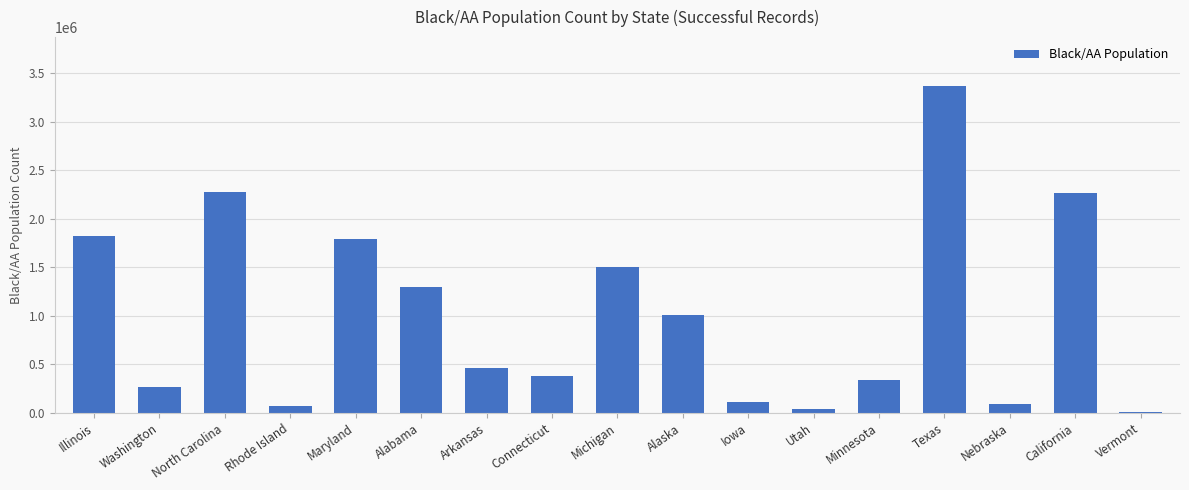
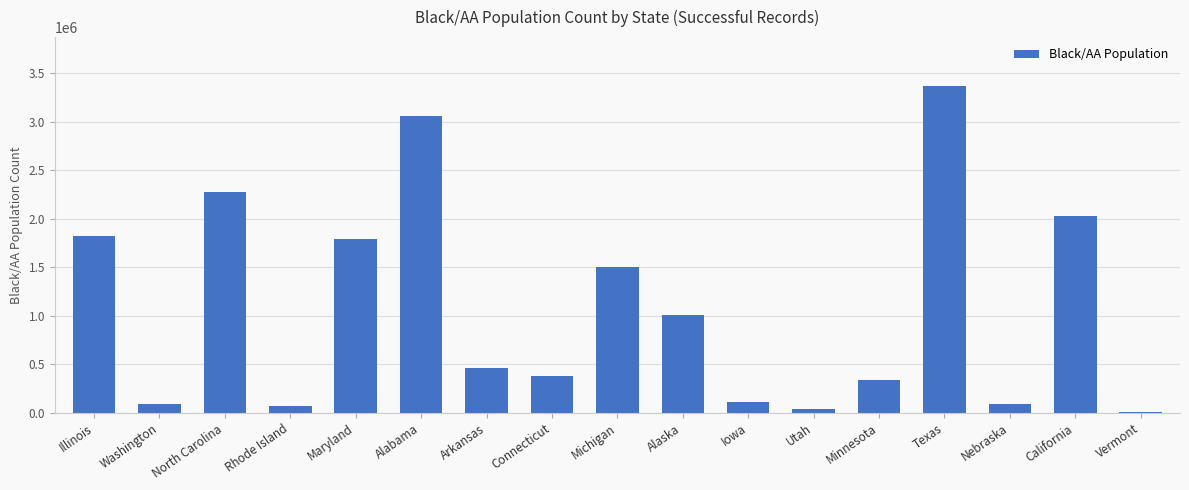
  {
    "Illinois": 1800000,
-   "Washington": 300000,
+   "Washington": 100000,
    "North Carolina": 2300000,
    "Rhode Island": 100000,
    "Maryland": 1800000,
-   "Alabama": 1300000,
+   "Alabama": 3100000,
    "Arkansas": 500000,
    "Connecticut": 400000,
    "Michigan": 1500000,
    "Alaska": 1000000,
    "Iowa": 100000,
    "Utah": 0,
    "Minnesota": 300000,
    "Texas": 3400000,
    "Nebraska": 100000,
-   "California": 2300000
+   "California": 2000000
  }
